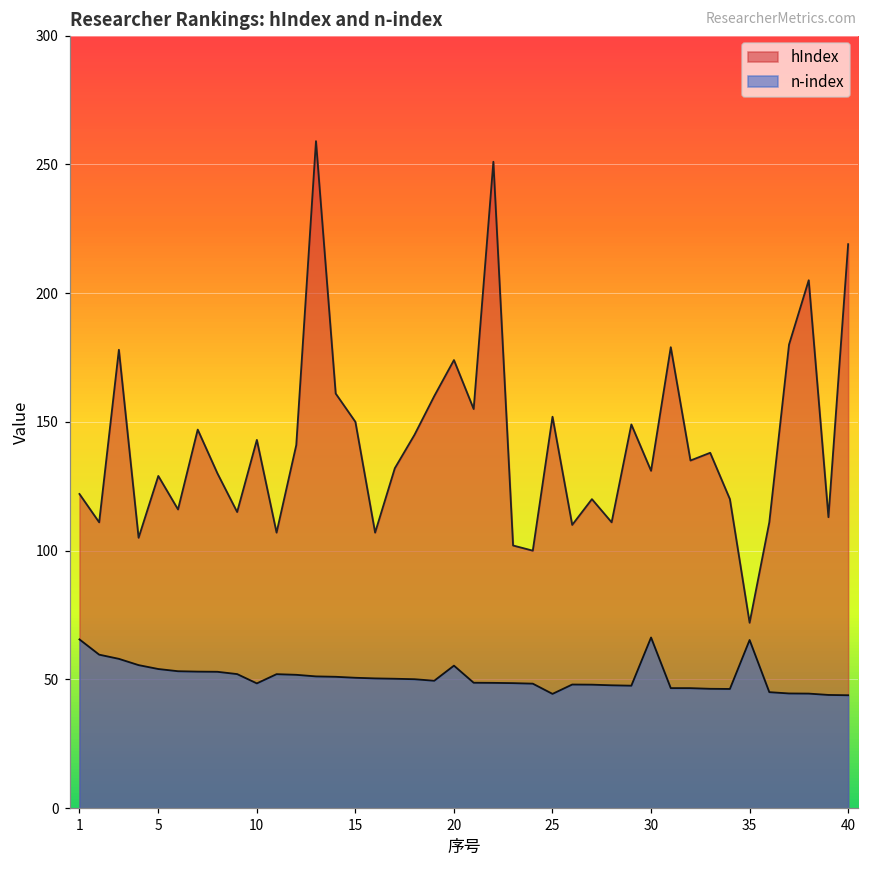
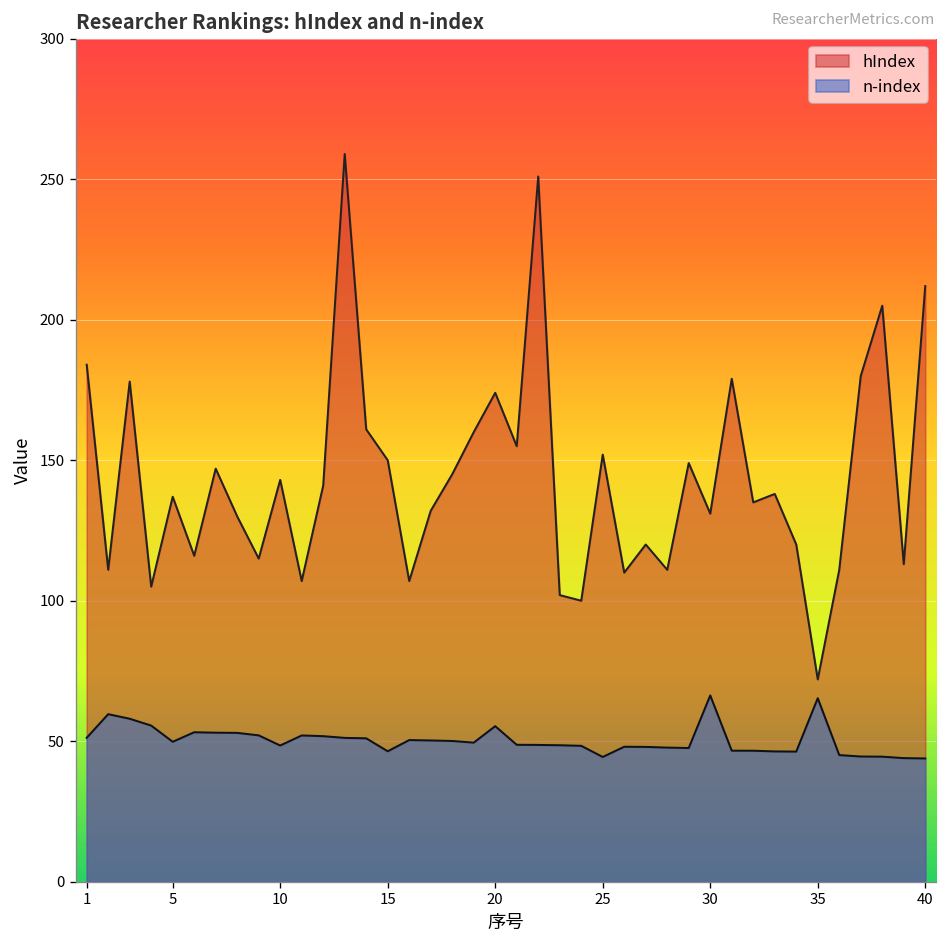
  {
    "hIndex": {
-     "1": 122,
-     "5": 129,
+     "1": 184,
+     "5": 137,
      "10": 143,
      "15": 150,
      "20": 174,
      "25": 152,
      "30": 131,
      "35": 72,
-     "40": 219
+     "40": 212
    },
    "n-index": {
-     "1": 66,
-     "5": 54,
+     "1": 51,
+     "5": 50,
      "10": 48,
-     "15": 51,
+     "15": 46,
      "20": 55,
      "25": 44,
      "30": 66,
      "35": 65,
      "40": 44
    }
  }
